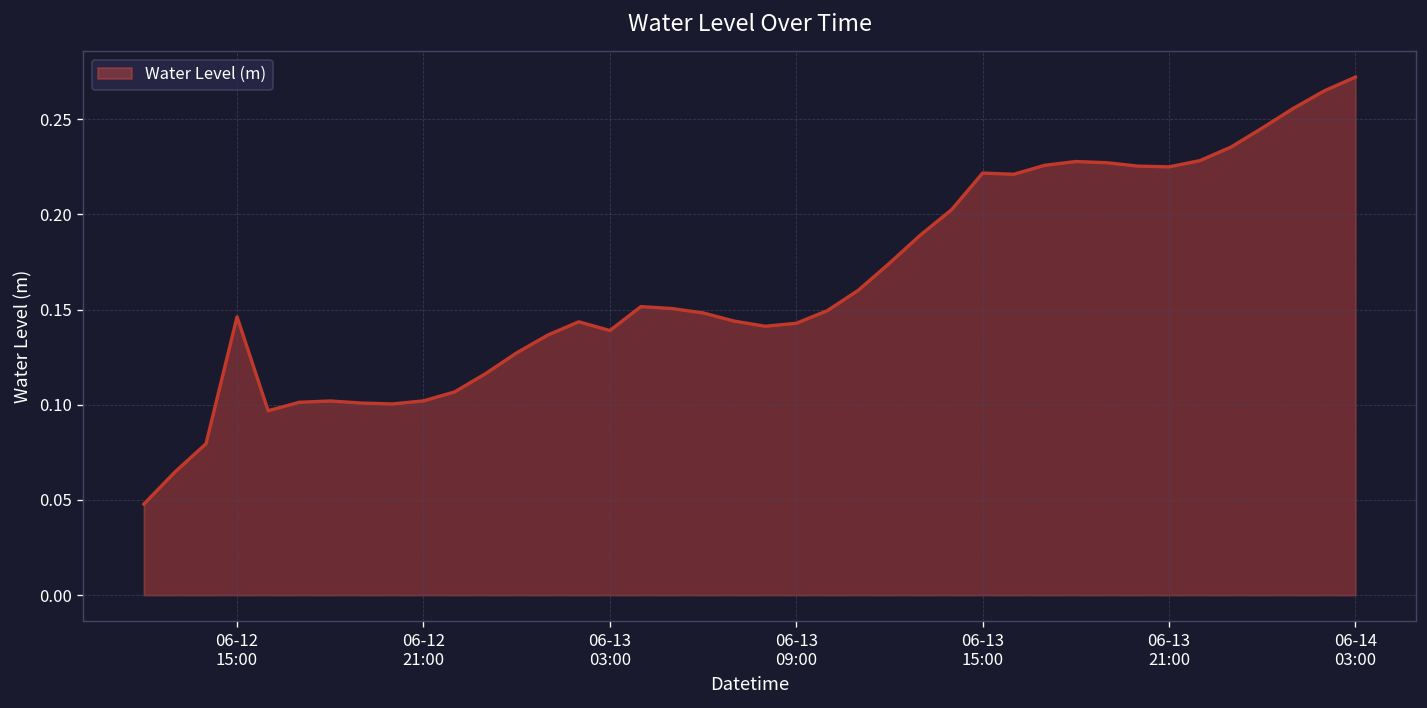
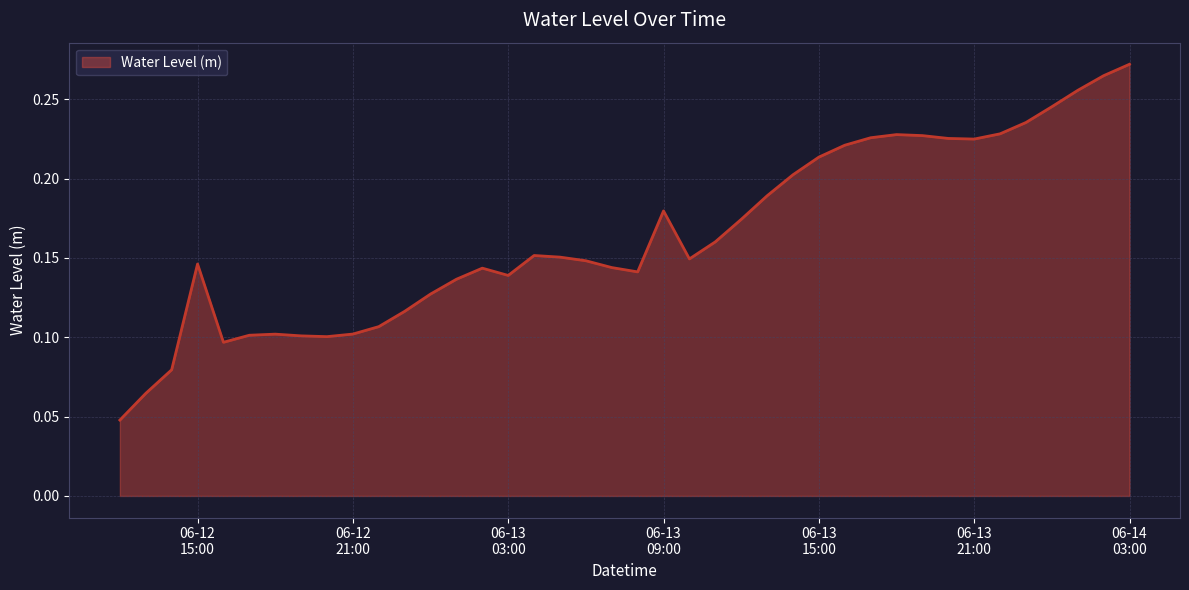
  {
    "06-12 15:00": 0.146,
    "06-12 21:00": 0.102,
    "06-13 03:00": 0.139,
-   "06-13 09:00": 0.143,
-   "06-13 15:00": 0.222,
+   "06-13 09:00": 0.180,
+   "06-13 15:00": 0.214,
    "06-13 21:00": 0.225,
    "06-14 03:00": 0.272
  }
